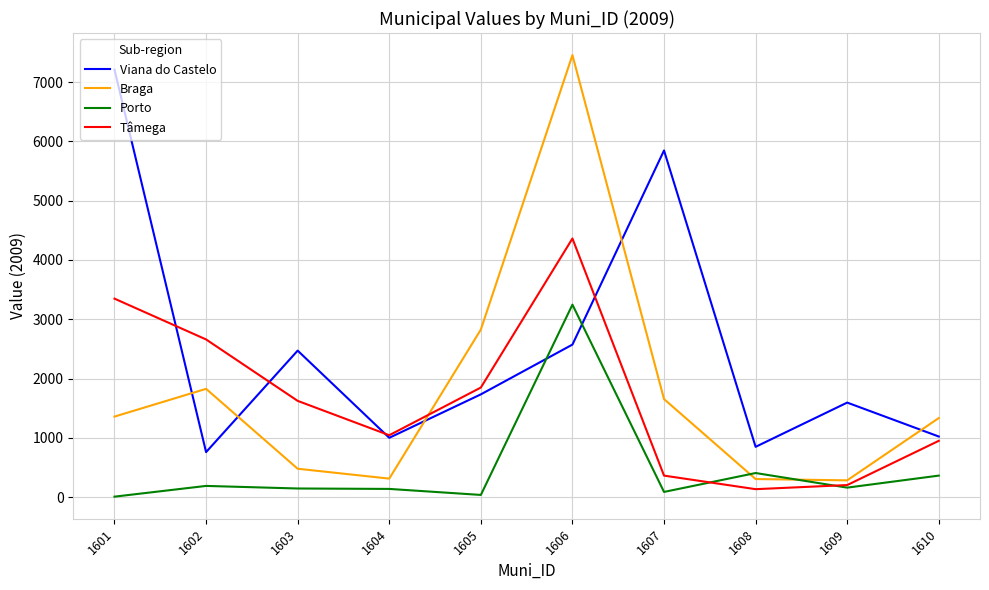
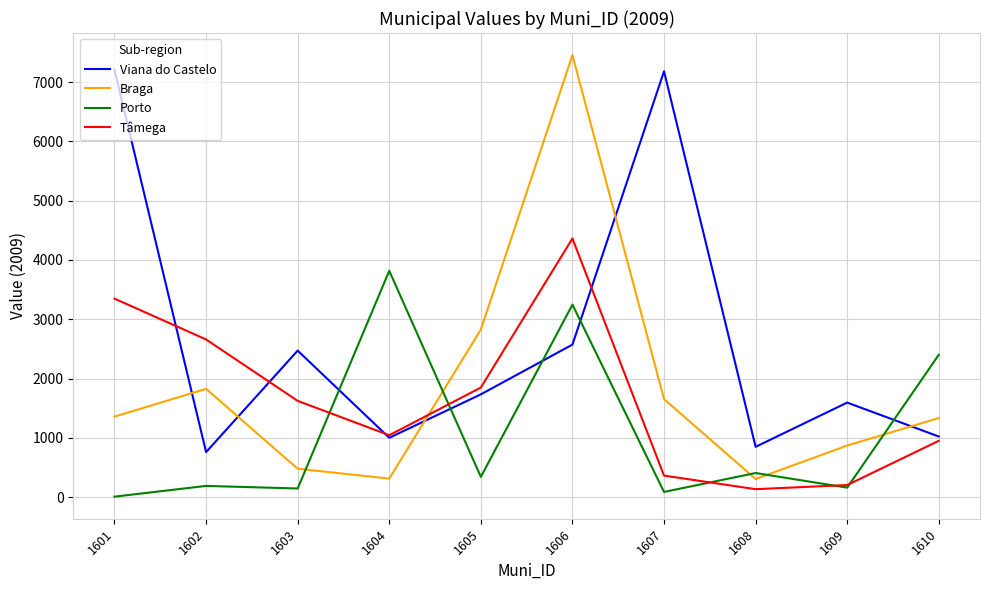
  {
    "Viana do Castelo": {
      "1602": 800,
      "1603": 2500,
      "1604": 1000,
      "1605": 1700,
      "1606": 2600,
-     "1607": 5800,
+     "1607": 7200,
      "1608": 800,
      "1609": 1600,
      "1610": 1000
    },
    "Braga": {
      "1601": 1400,
      "1602": 1800,
      "1603": 500,
      "1604": 300,
      "1605": 2800,
      "1606": 7500,
      "1607": 1700,
      "1608": 300,
-     "1609": 300,
+     "1609": 900,
      "1610": 1300
    },
    "Porto": {
      "1601": 0,
      "1602": 200,
      "1603": 100,
-     "1604": 100,
-     "1605": 0,
+     "1604": 3800,
+     "1605": 300,
      "1606": 3200,
      "1607": 100,
      "1608": 400,
-     "1610": 400
+     "1610": 2400
    },
    "Tâmega": {
      "1601": 3300,
      "1602": 2700,
      "1603": 1600,
      "1604": 1000,
      "1605": 1800,
      "1606": 4400,
      "1607": 400,
      "1608": 100,
      "1610": 900
    }
  }
